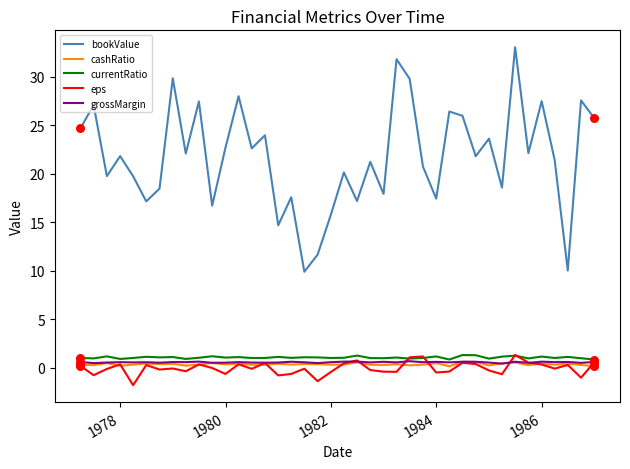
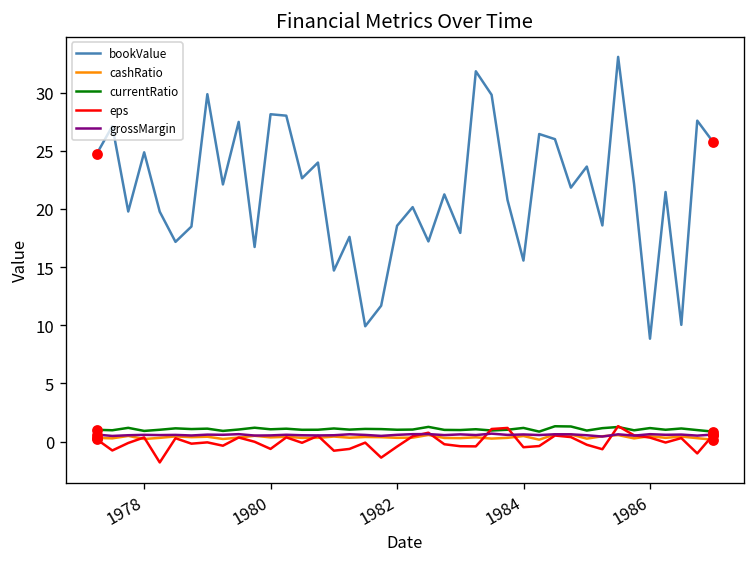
  {
    "bookValue": {
-     "1978": 22,
-     "1980": 23,
-     "1982": 16,
-     "1984": 17,
-     "1986": 28
+     "1978": 25,
+     "1980": 28,
+     "1982": 19,
+     "1984": 16,
+     "1986": 9
    },
    "currentRatio": {
      "1978": 1,
      "1980": 1,
      "1982": 1,
      "1984": 1,
      "1986": 1
    }
  }
